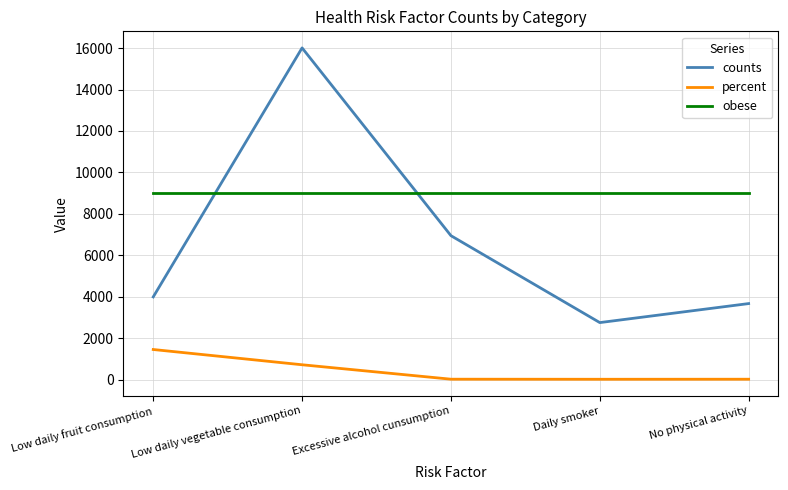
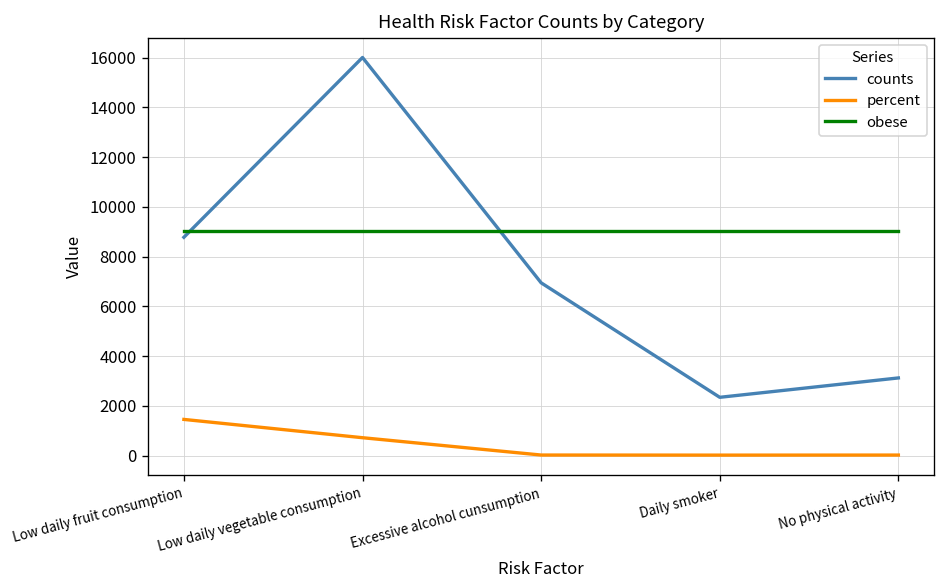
  {
    "counts": {
-     "Low daily fruit consumption": 4000,
+     "Low daily fruit consumption": 8800,
      "Low daily vegetable consumption": 16000,
      "Excessive alcohol cunsumption": 6900,
-     "Daily smoker": 2800,
-     "No physical activity": 3700
+     "Daily smoker": 2300,
+     "No physical activity": 3100
    },
    "percent": {
      "Low daily fruit consumption": 1500,
      "Low daily vegetable consumption": 700,
      "Excessive alcohol cunsumption": 0,
      "Daily smoker": 0,
      "No physical activity": 0
    },
    "obese": {
      "Low daily fruit consumption": 9000,
      "Low daily vegetable consumption": 9000,
      "Excessive alcohol cunsumption": 9000,
      "Daily smoker": 9000,
      "No physical activity": 9000
    }
  }
